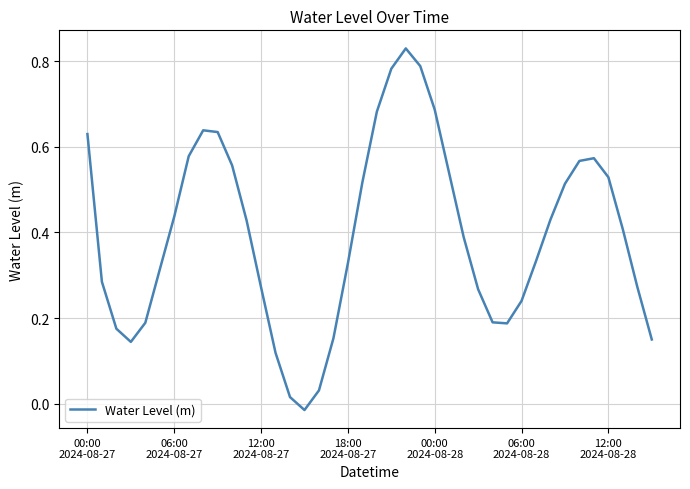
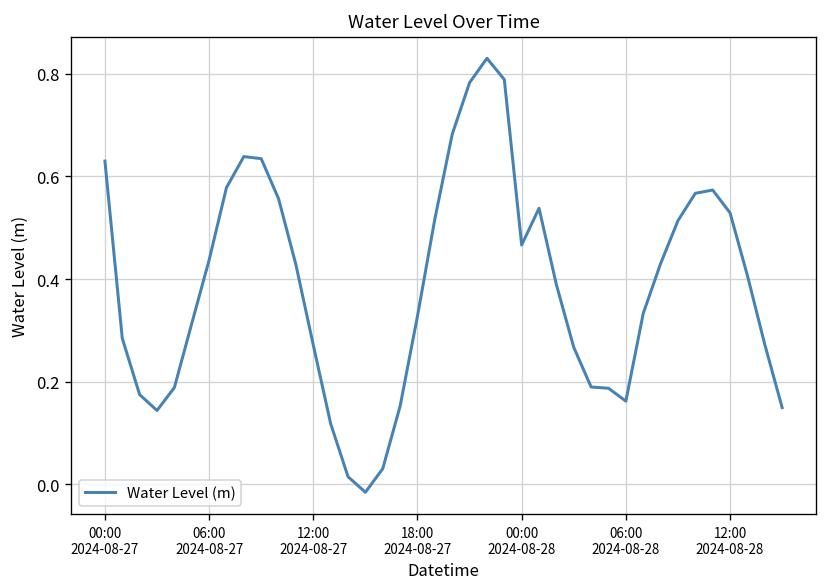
  {
    "00:00 2024-08-27": 0.63,
    "06:00 2024-08-27": 0.44,
    "12:00 2024-08-27": 0.27,
    "18:00 2024-08-27": 0.33,
-   "00:00 2024-08-28": 0.69,
-   "06:00 2024-08-28": 0.24,
+   "00:00 2024-08-28": 0.47,
+   "06:00 2024-08-28": 0.16,
    "12:00 2024-08-28": 0.53
  }
